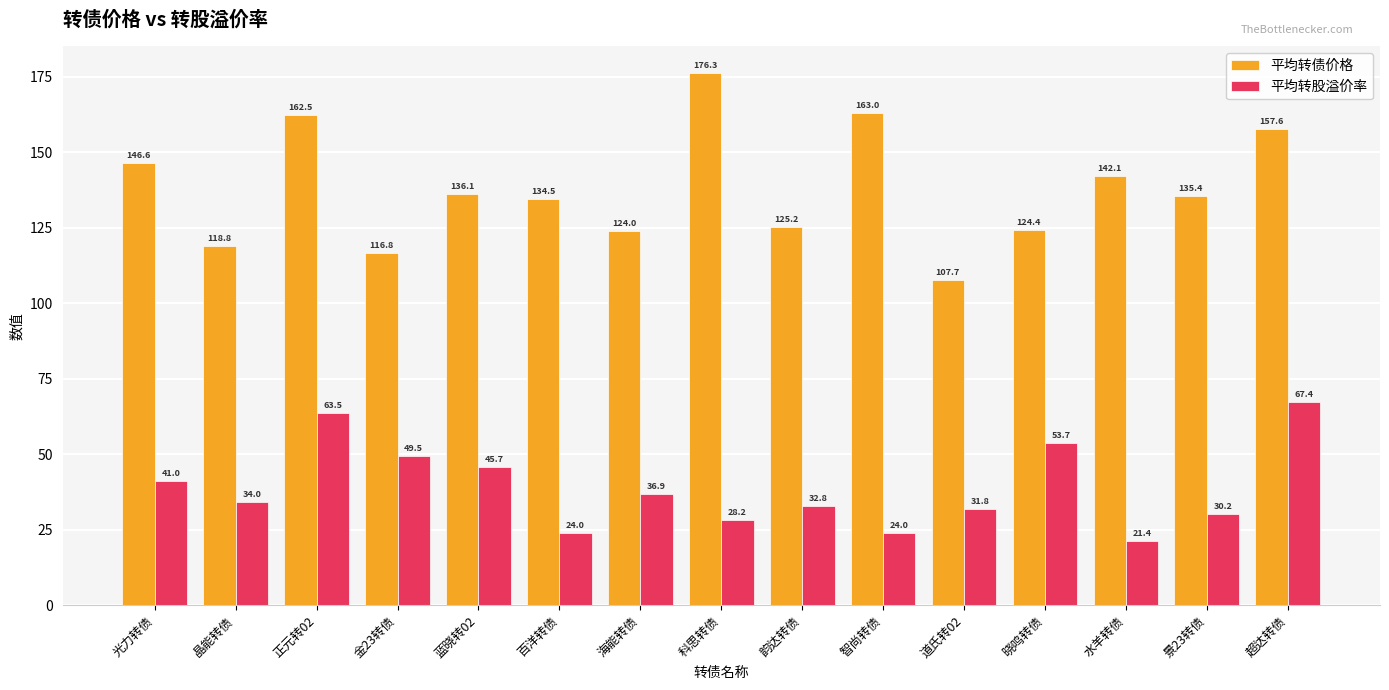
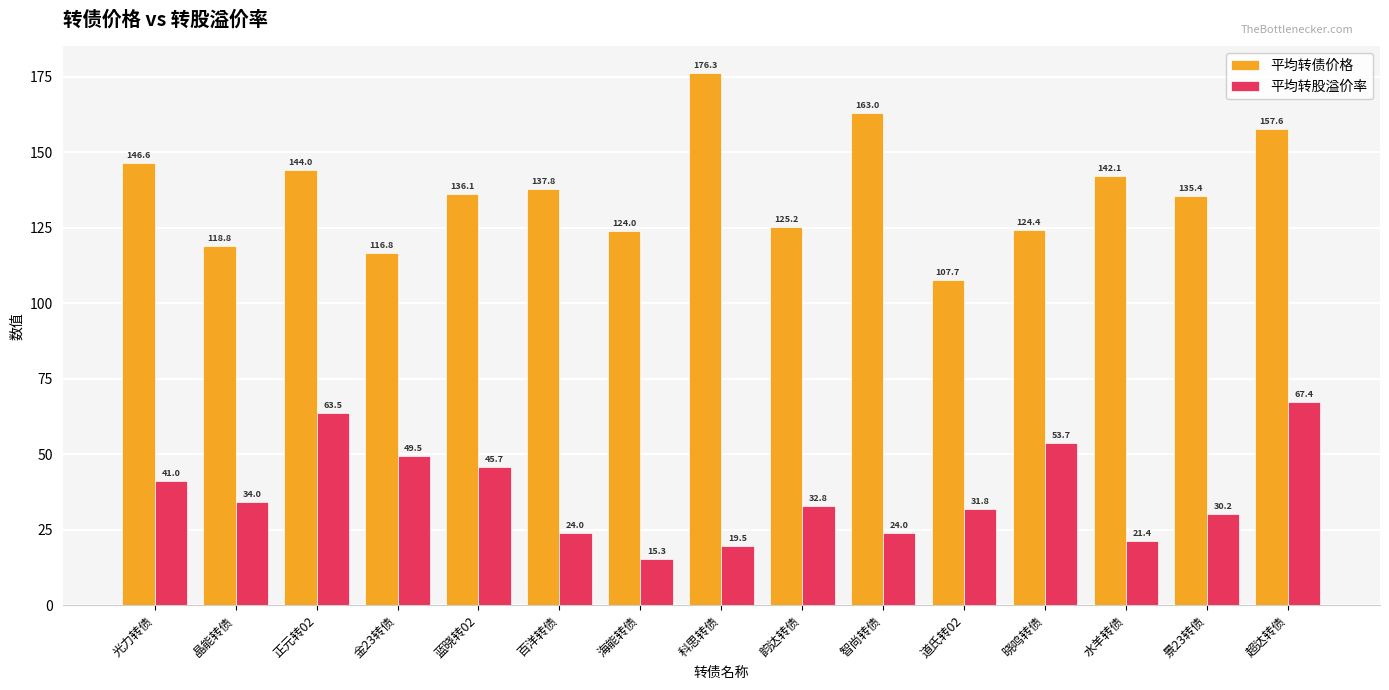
  {
    "平均转债价格": {
      "光力转债": 146.6,
      "晶能转债": 118.8,
-     "正元转02": 162.5,
+     "正元转02": 144.0,
      "金23转债": 116.8,
      "蓝晓转02": 136.1,
-     "百洋转债": 134.5,
+     "百洋转债": 137.8,
      "海能转债": 124.0,
      "科思转债": 176.3,
      "韵达转债": 125.2,
      "智尚转债": 163.0,
      "道氏转02": 107.7,
      "晓鸣转债": 124.4,
      "水羊转债": 142.1,
      "景23转债": 135.4,
      "超达转债": 157.6
    },
    "平均转股溢价率": {
      "光力转债": 41.0,
      "晶能转债": 34.0,
      "正元转02": 63.5,
      "金23转债": 49.5,
      "蓝晓转02": 45.7,
      "百洋转债": 24.0,
-     "海能转债": 36.9,
-     "科思转债": 28.2,
+     "海能转债": 15.3,
+     "科思转债": 19.5,
      "韵达转债": 32.8,
      "智尚转债": 24.0,
      "道氏转02": 31.8,
      "晓鸣转债": 53.7,
      "水羊转债": 21.4,
      "景23转债": 30.2,
      "超达转债": 67.4
    }
  }
